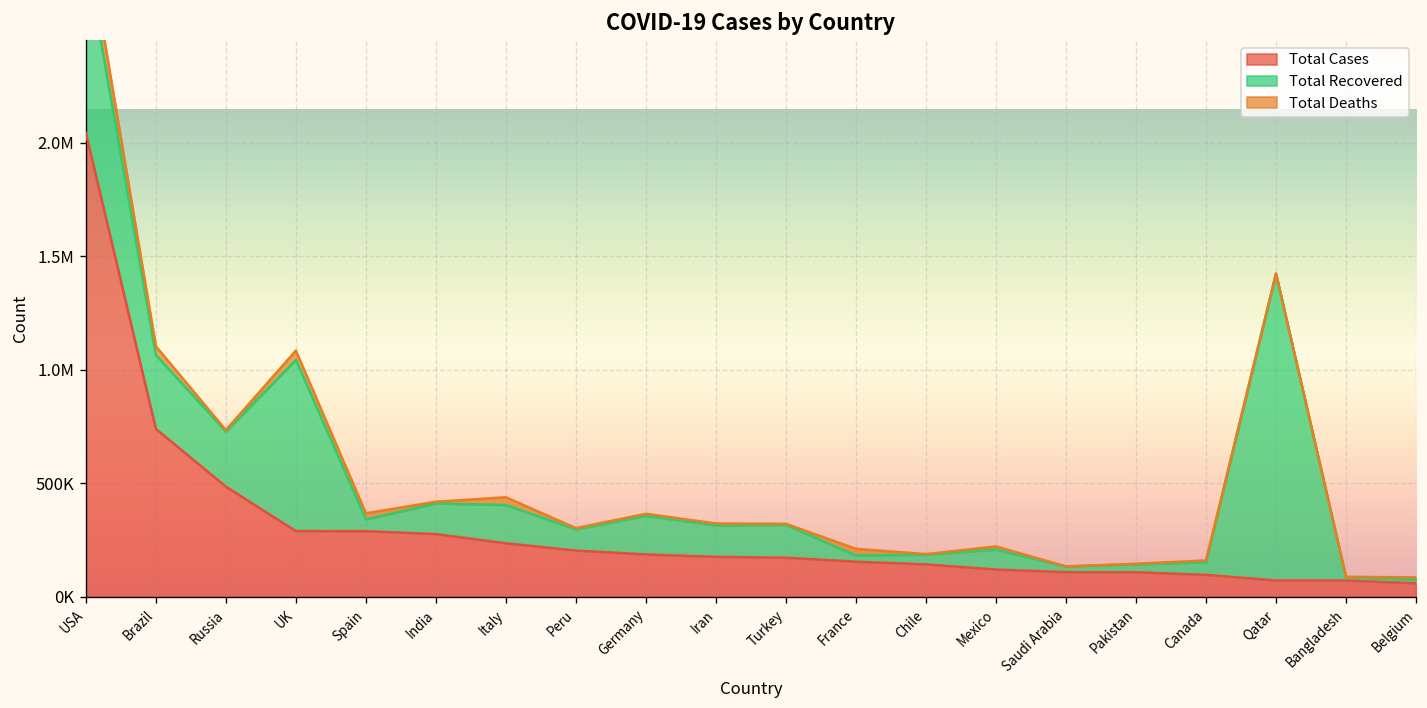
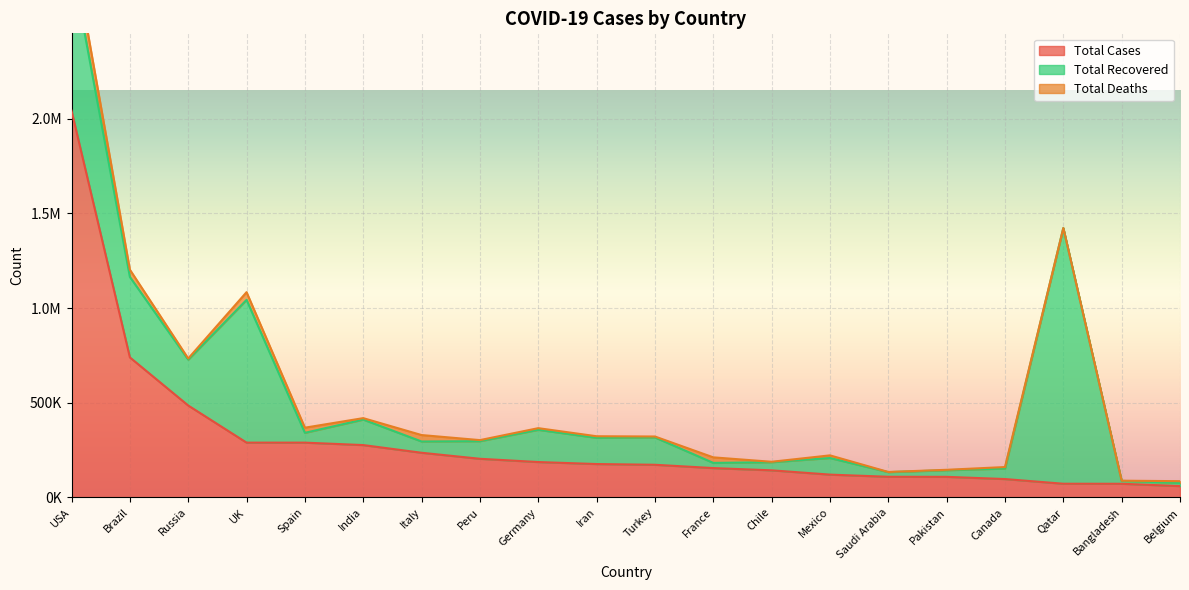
  {
    "Total Recovered": {
-     "Brazil": 330000,
+     "Brazil": 430000,
      "UK": 750000,
      "Spain": 50000,
-     "Italy": 170000,
+     "Italy": 60000,
      "France": 30000,
      "Mexico": 90000
    }
  }
